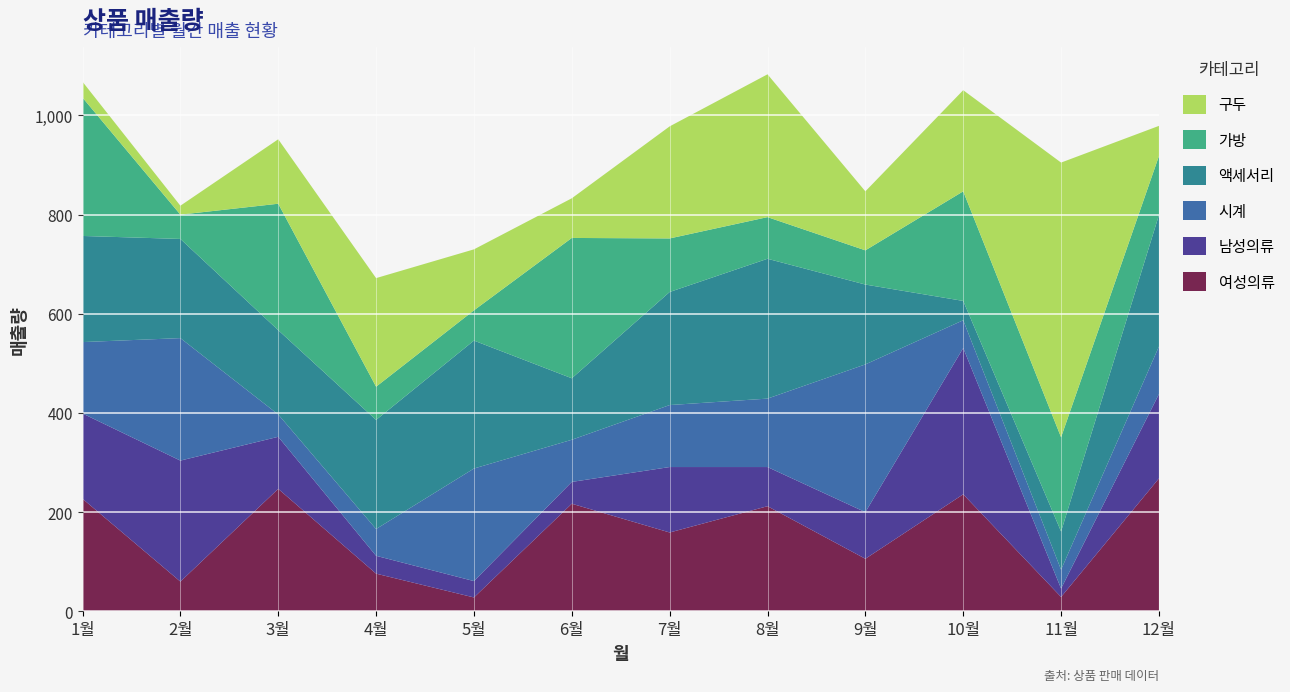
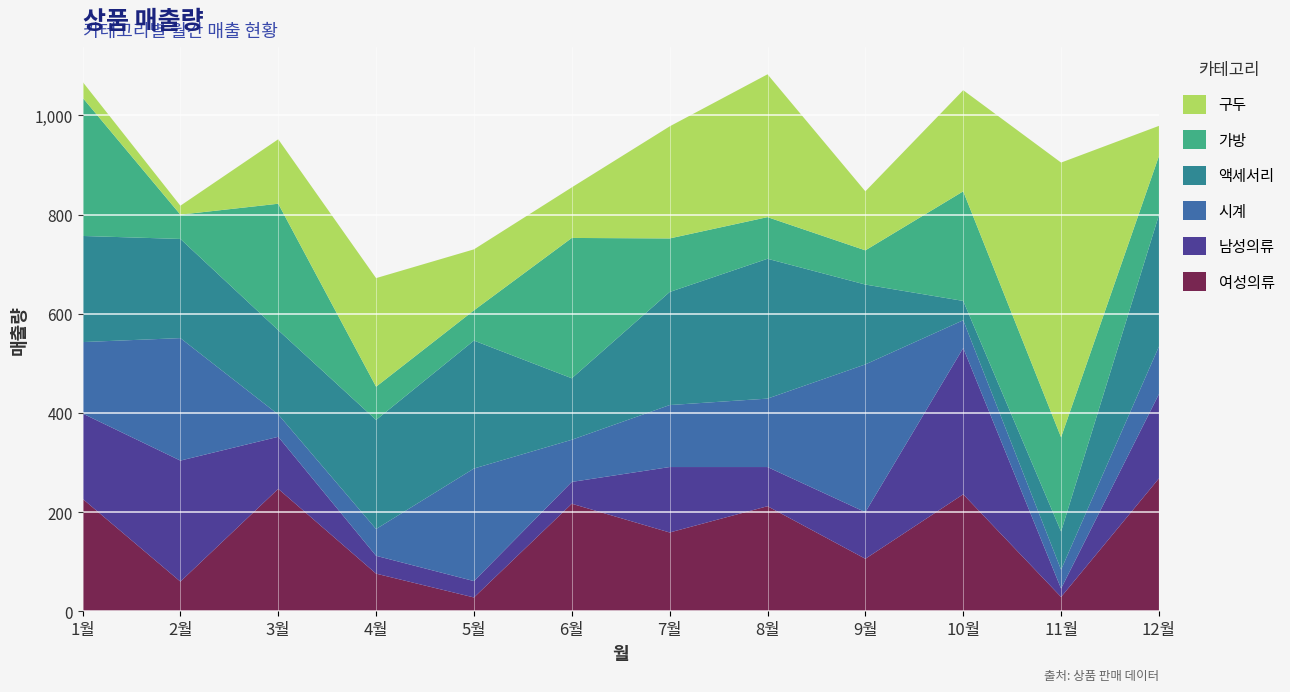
  {
    "여성의류": {
      "1월": 230,
      "2월": 60,
      "3월": 250,
      "4월": 80,
      "5월": 30,
      "6월": 220,
      "7월": 160,
      "8월": 210,
      "9월": 110,
      "10월": 240,
      "11월": 30,
      "12월": 270
    },
    "구두": {
      "1월": 30,
      "2월": 20,
      "3월": 130,
      "4월": 220,
      "5월": 120,
-     "6월": 80,
+     "6월": 100,
      "7월": 230,
      "8월": 290,
      "9월": 120,
      "10월": 200,
      "11월": 550,
      "12월": 60
    }
  }
